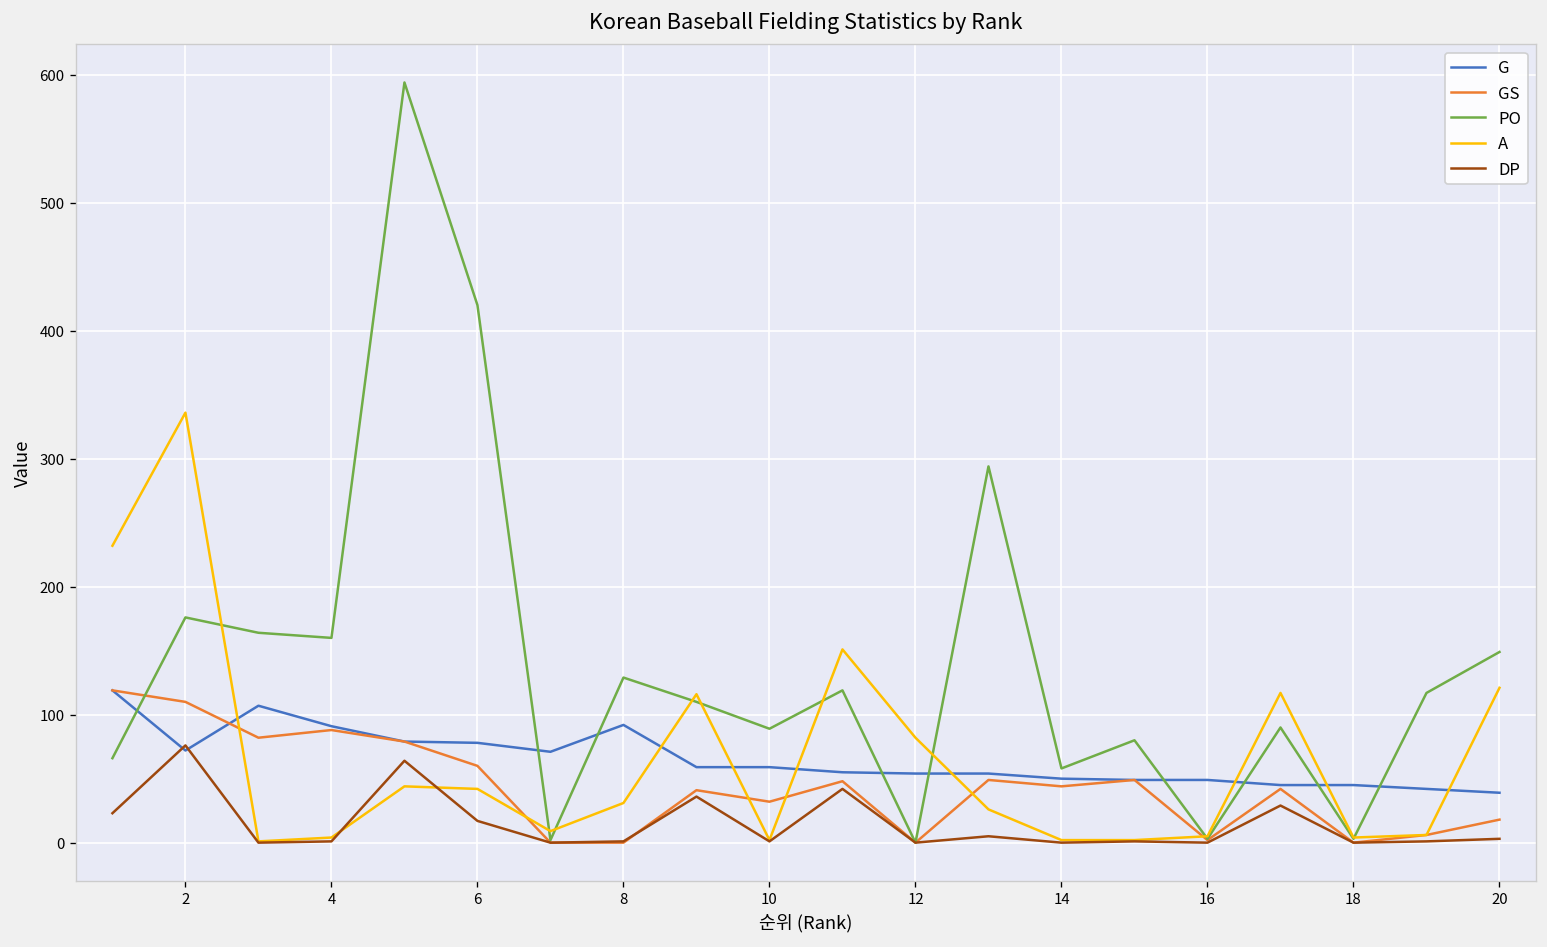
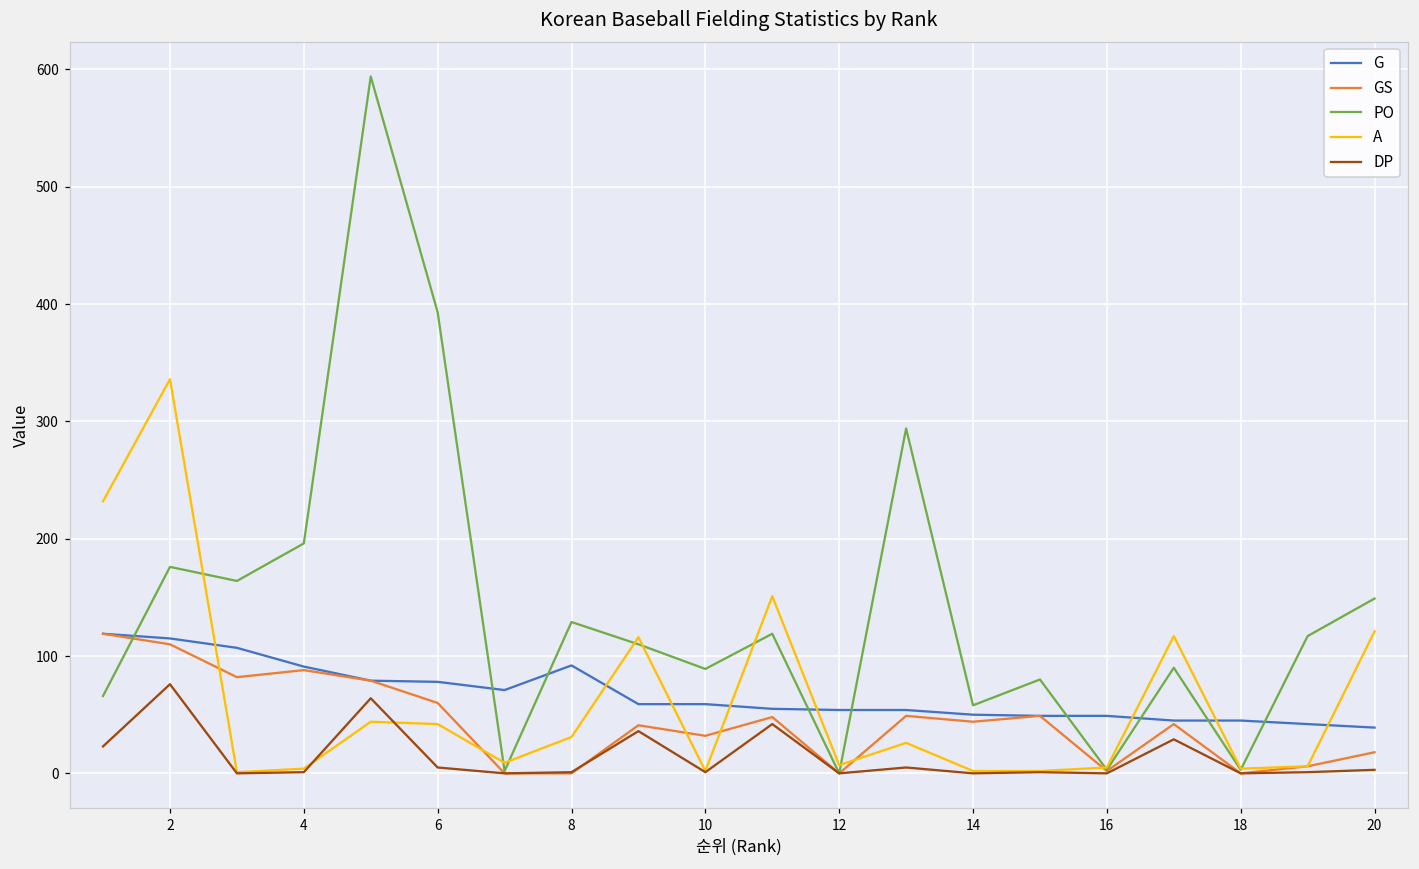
  {
    "G": {
-     "2": 72,
+     "2": 115,
      "4": 91,
      "6": 78,
      "8": 92,
      "10": 59,
      "12": 54,
      "14": 50,
      "16": 49,
      "18": 45,
      "20": 39
    },
    "GS": {
      "2": 110,
      "4": 88,
      "6": 60,
      "10": 32,
      "14": 44,
      "20": 18
    },
    "PO": {
      "2": 176,
-     "4": 160,
-     "6": 420,
+     "4": 196,
+     "6": 393,
      "8": 129,
      "10": 89,
      "14": 58,
      "20": 149
    },
    "A": {
      "2": 336,
      "4": 4,
      "6": 42,
      "8": 31,
-     "12": 82,
+     "12": 7,
      "20": 121
    },
    "DP": {
      "2": 76,
      "4": 1,
-     "6": 17,
+     "6": 5,
      "20": 3
    }
  }
